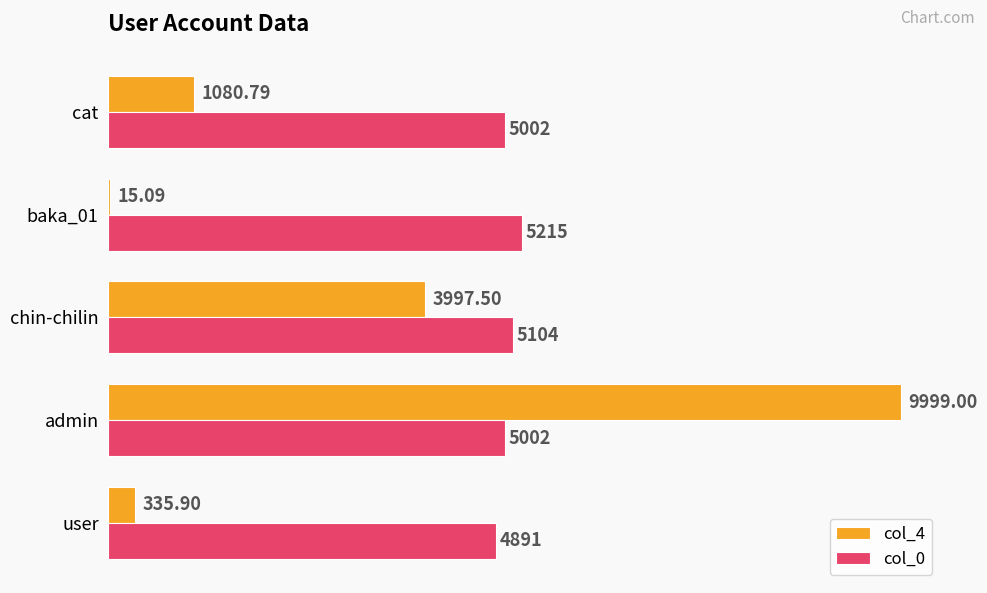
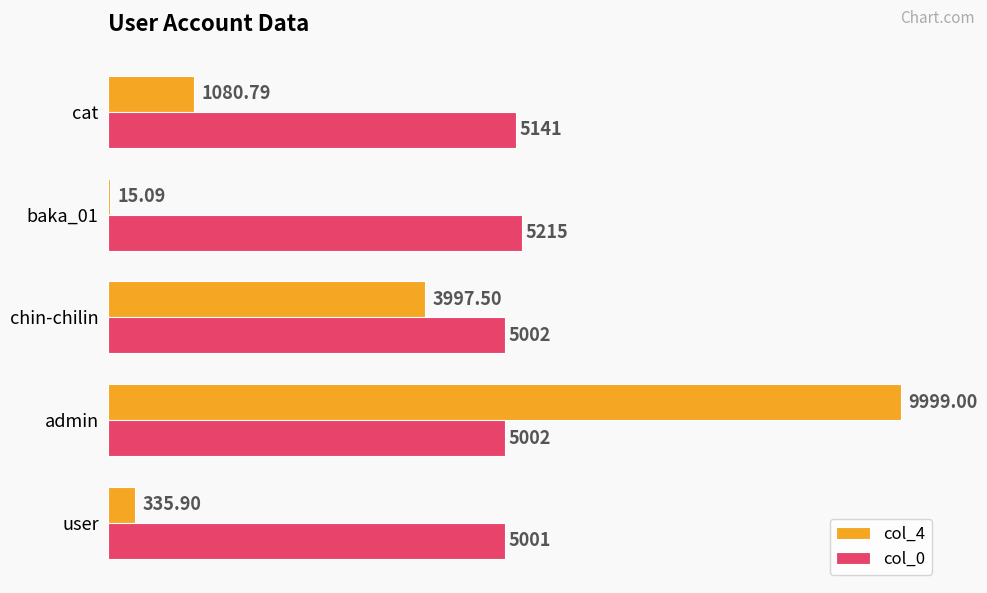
  {
    "col_4": {
      "cat": 1080.79,
      "baka_01": 15.09,
      "chin-chilin": 3997.50,
      "admin": 9999.00,
      "user": 335.90
    },
    "col_0": {
-     "cat": 5002,
+     "cat": 5141,
      "baka_01": 5215,
-     "chin-chilin": 5104,
+     "chin-chilin": 5002,
      "admin": 5002,
-     "user": 4891
+     "user": 5001
    }
  }
